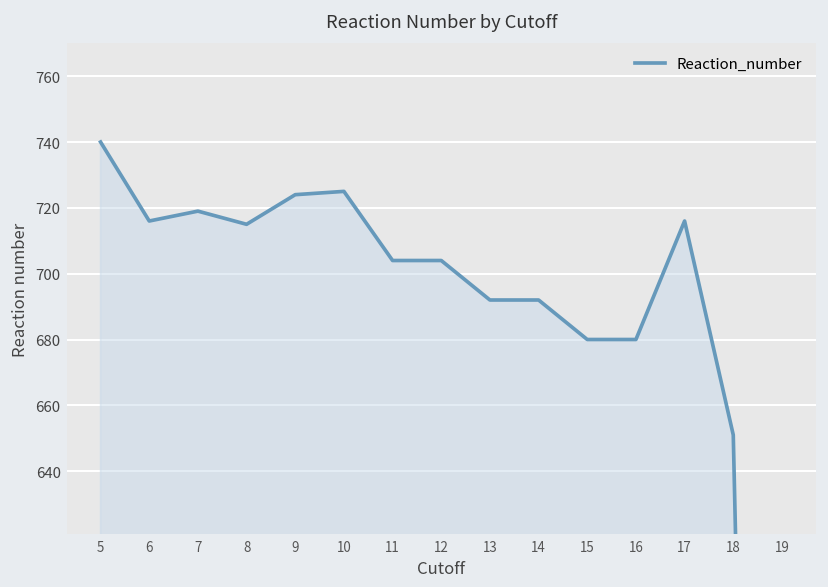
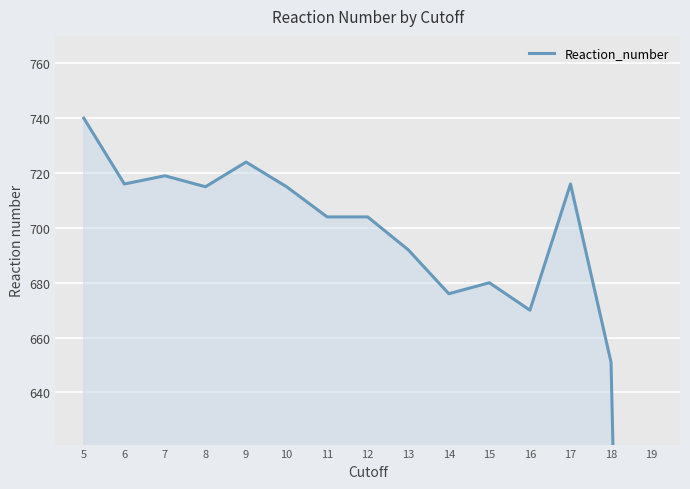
  {
    "5": 740,
    "6": 716,
    "7": 719,
    "8": 715,
    "9": 724,
-   "10": 725,
+   "10": 715,
    "11": 704,
    "12": 704,
    "13": 692,
-   "14": 692,
+   "14": 676,
    "15": 680,
-   "16": 680,
+   "16": 670,
    "17": 716,
    "18": 651
  }
